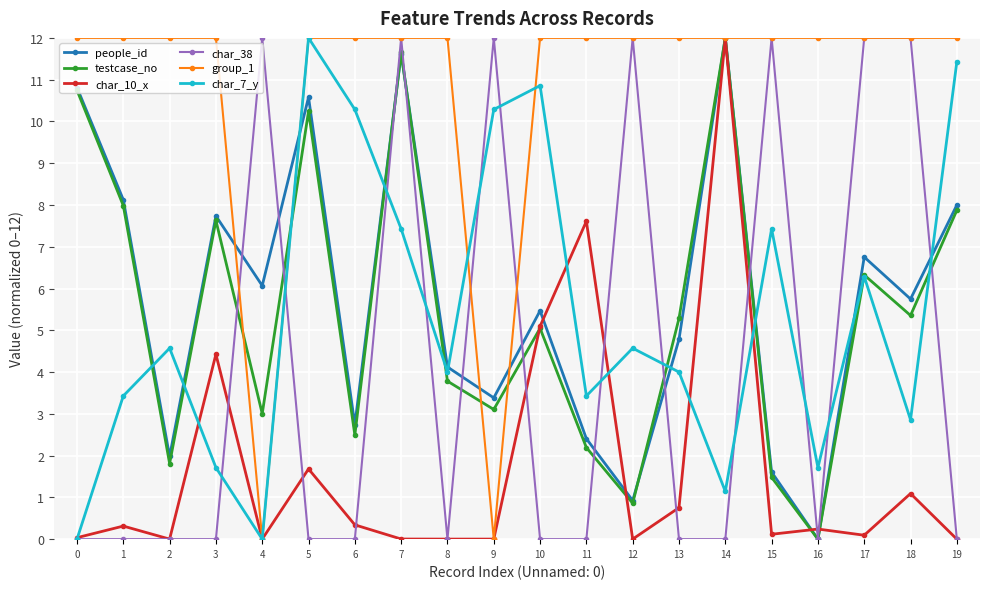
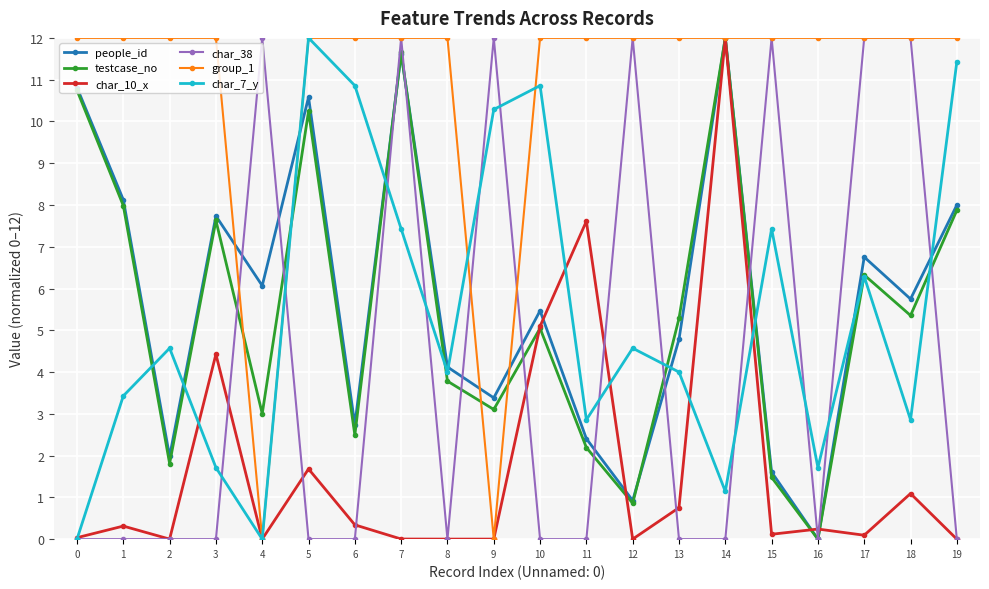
  {
    "people_id": {
      "1": 8.1,
      "2": 2.0,
      "3": 7.7,
      "4": 6.1,
      "5": 10.6,
      "6": 2.7,
      "8": 4.1,
      "9": 3.4,
      "10": 5.5,
      "11": 2.4,
      "12": 0.9,
      "13": 4.8,
      "15": 1.6,
      "17": 6.8,
      "18": 5.7,
      "19": 8.0
    },
    "testcase_no": {
      "1": 8.0,
      "2": 1.8,
      "3": 7.6,
      "4": 3.0,
      "5": 10.2,
      "6": 2.5,
      "8": 3.8,
      "9": 3.1,
      "11": 2.2,
      "12": 0.9,
      "13": 5.3,
      "15": 1.5,
      "18": 5.4,
      "19": 7.9
    },
    "char_10_x": {
      "1": 0.3,
      "3": 4.4,
      "5": 1.7,
      "6": 0.3,
      "7": 0.0,
      "11": 7.6,
      "12": 0.0,
      "13": 0.8,
      "15": 0.1,
      "16": 0.2,
      "17": 0.1,
      "18": 1.1
    },
    "char_38": {
      "1": 0.0,
      "3": 0.0,
      "4": 12.0,
      "5": 0.0,
      "6": 0.0,
      "9": 12.0,
      "10": 0.0,
      "11": 0.0,
      "13": 0.0,
      "14": 0.0
    },
    "group_1": {
      "0": 12.0,
      "1": 12.0,
      "2": 12.0,
      "3": 12.0,
      "6": 12.0,
      "8": 12.0,
      "10": 12.0,
      "11": 12.0,
      "13": 12.0,
      "16": 12.0,
      "19": 12.0
    },
    "char_7_y": {
      "1": 3.4,
      "2": 4.6,
      "3": 1.7,
-     "6": 10.3,
+     "6": 10.9,
      "7": 7.4,
      "8": 4.0,
      "9": 10.3,
      "10": 10.9,
-     "11": 3.4,
+     "11": 2.9,
      "12": 4.6,
      "13": 4.0,
      "14": 1.1,
      "15": 7.4,
      "16": 1.7,
      "18": 2.9,
      "19": 11.4
    }
  }
